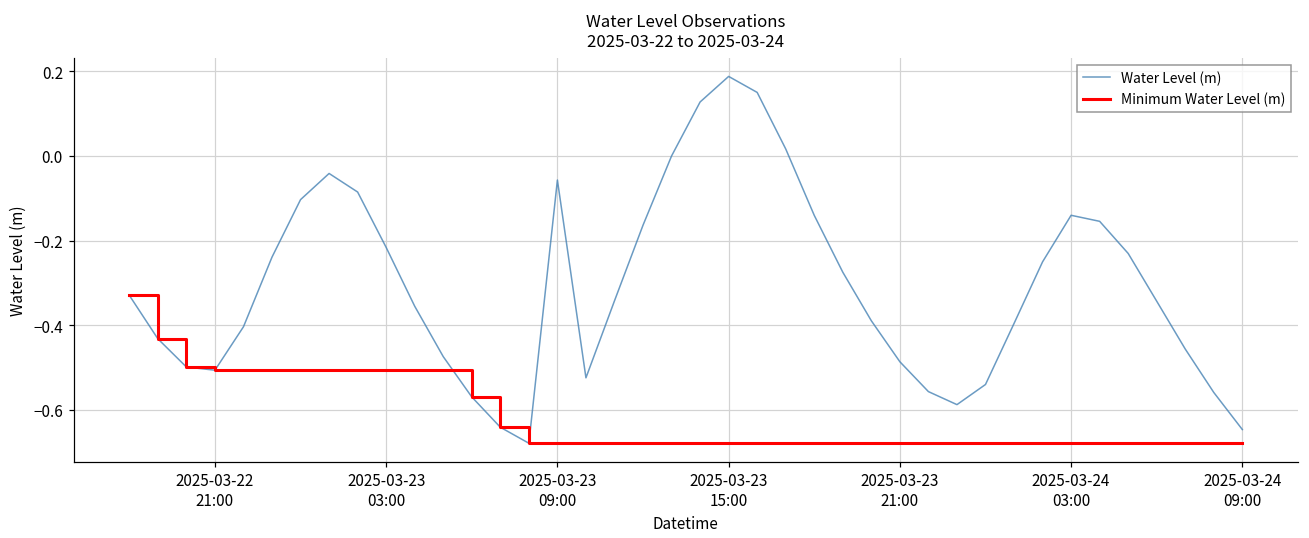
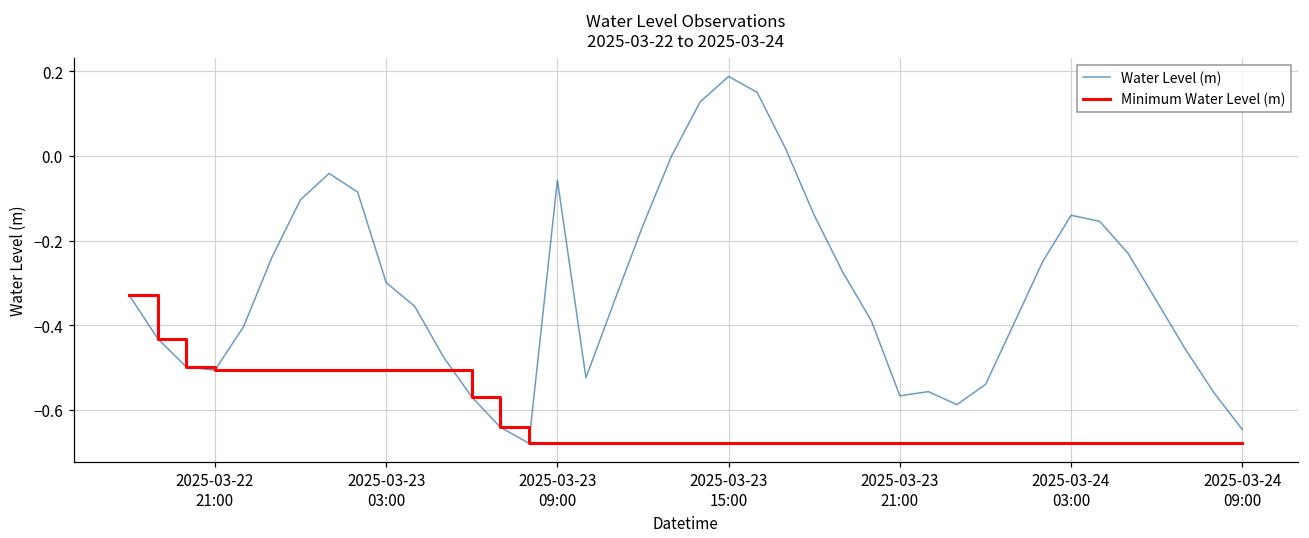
  {
    "Water Level (m)": {
-     "2025-03-23 03:00": -0.22,
+     "2025-03-23 03:00": -0.30,
      "2025-03-23 09:00": -0.06,
      "2025-03-23 15:00": 0.19,
-     "2025-03-23 21:00": -0.49,
+     "2025-03-23 21:00": -0.57,
      "2025-03-24 03:00": -0.14,
      "2025-03-24 09:00": -0.65
    },
    "Minimum Water Level (m)": {
      "2025-03-23 03:00": -0.51,
      "2025-03-23 09:00": -0.68,
      "2025-03-23 15:00": -0.68,
      "2025-03-23 21:00": -0.68,
      "2025-03-24 03:00": -0.68,
      "2025-03-24 09:00": -0.68
    }
  }
